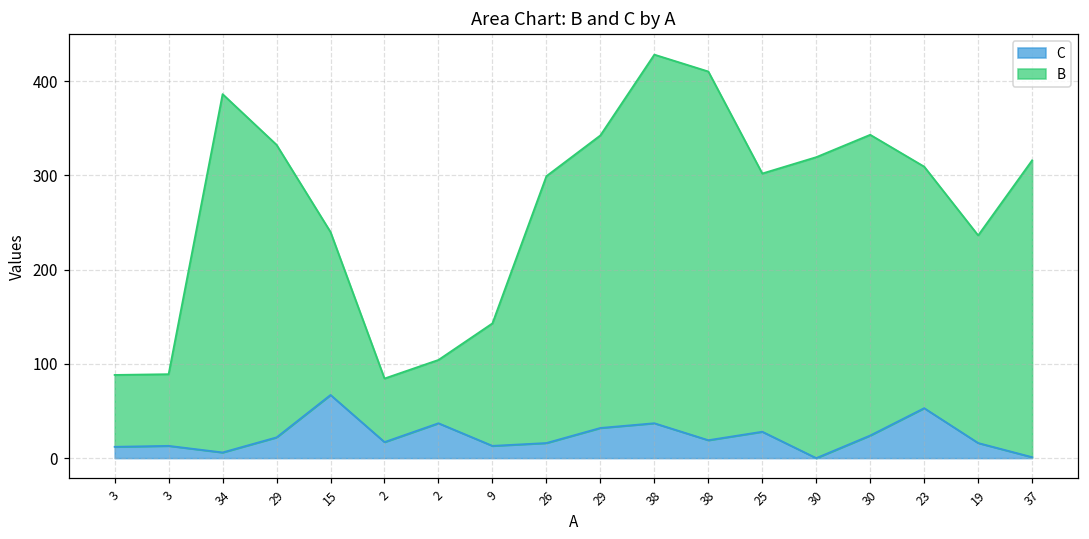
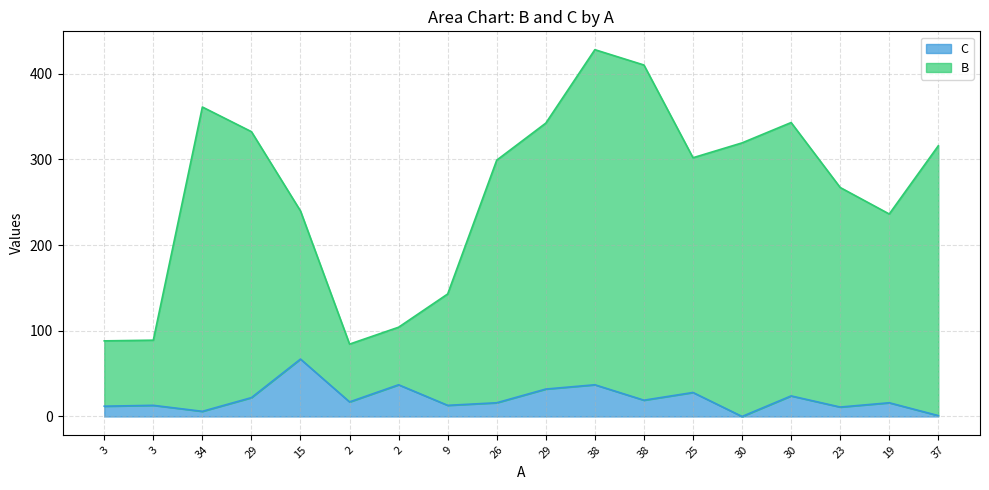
  {
    "C": {
      "34": 10,
      "15": 70,
      "9": 10,
      "26": 20,
      "25": 30,
-     "23": 50,
+     "23": 10,
      "19": 20,
      "37": 0
    },
    "B": {
-     "34": 380,
+     "34": 360,
      "15": 170,
      "9": 130,
      "26": 280,
      "25": 270,
      "23": 260,
      "19": 220,
      "37": 310
    }
  }
